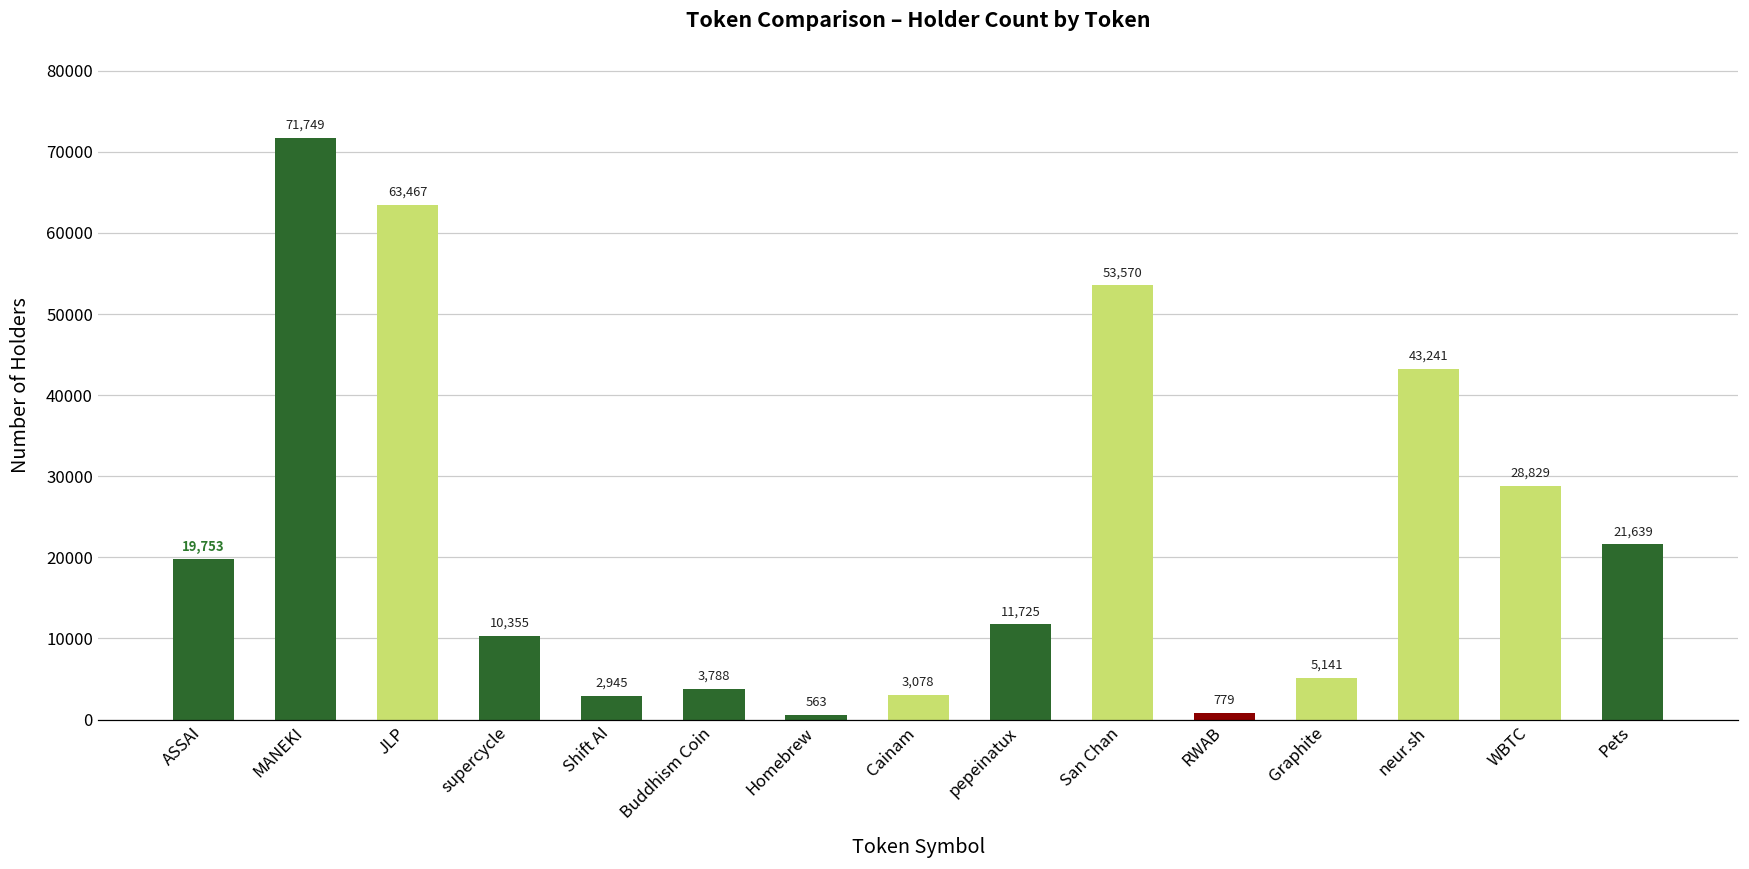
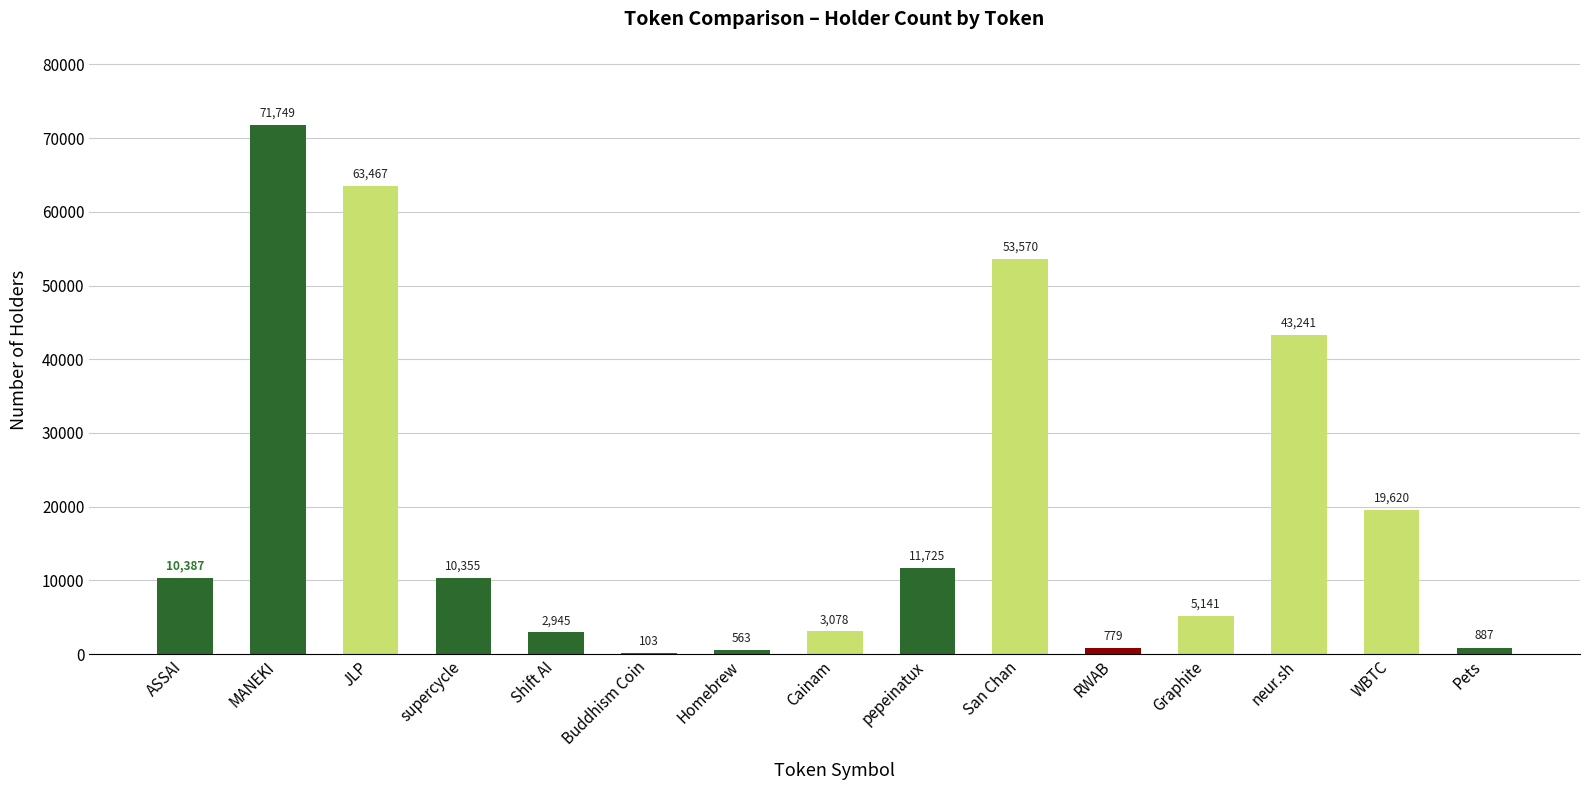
  {
-   "ASSAI": "19,753",
+   "ASSAI": "10,387",
    "MANEKI": "71,749",
    "JLP": "63,467",
    "supercycle": "10,355",
    "Shift AI": "2,945",
-   "Buddhism Coin": "3,788",
+   "Buddhism Coin": "103",
    "Homebrew": "563",
    "Cainam": "3,078",
    "pepeinatux": "11,725",
    "San Chan": "53,570",
    "RWAB": "779",
    "Graphite": "5,141",
    "neur.sh": "43,241",
-   "WBTC": "28,829",
-   "Pets": "21,639"
+   "WBTC": "19,620",
+   "Pets": "887"
  }
